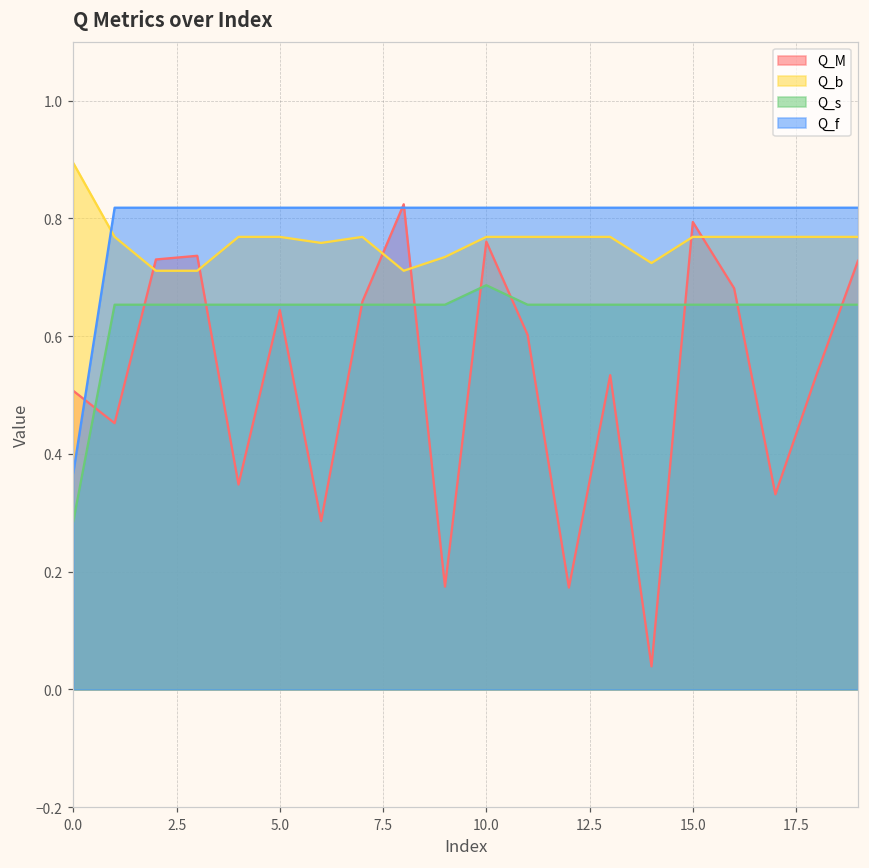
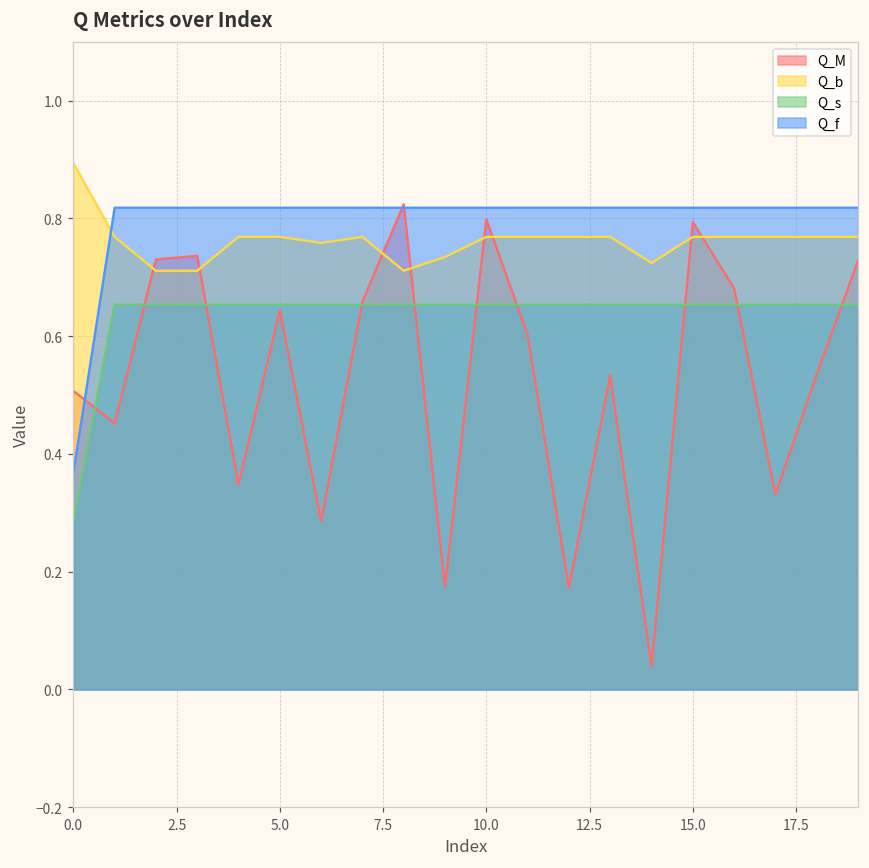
  {
    "Q_M": {
      "0.0": 0.51,
      "5.0": 0.64,
-     "10.0": 0.76,
+     "10.0": 0.80,
      "15.0": 0.79
    },
    "Q_b": {
      "0.0": 0.89,
      "5.0": 0.77,
      "10.0": 0.77,
      "15.0": 0.77
    },
    "Q_s": {
      "0.0": 0.29,
      "5.0": 0.65,
-     "10.0": 0.69,
+     "10.0": 0.65,
      "15.0": 0.65
    },
    "Q_f": {
      "0.0": 0.37,
      "5.0": 0.82,
      "10.0": 0.82,
      "15.0": 0.82
    }
  }
